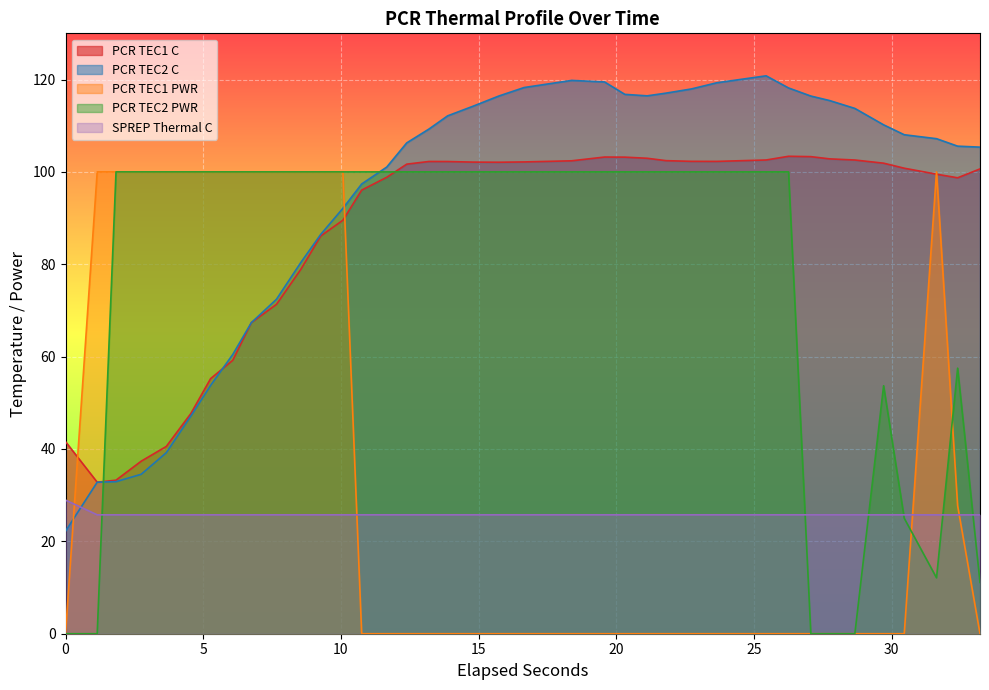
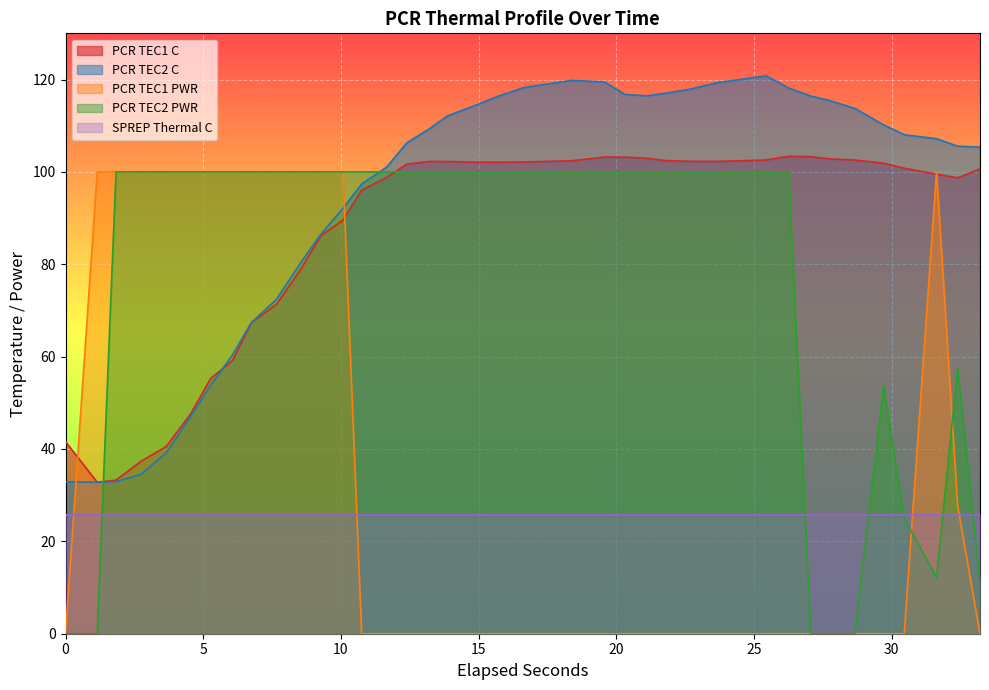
  {
    "PCR TEC1 C": {
      "0": 42
    },
    "PCR TEC2 C": {
-     "0": 22
+     "0": 33
    },
    "SPREP Thermal C": {
-     "0": 29
+     "0": 26
    }
  }
